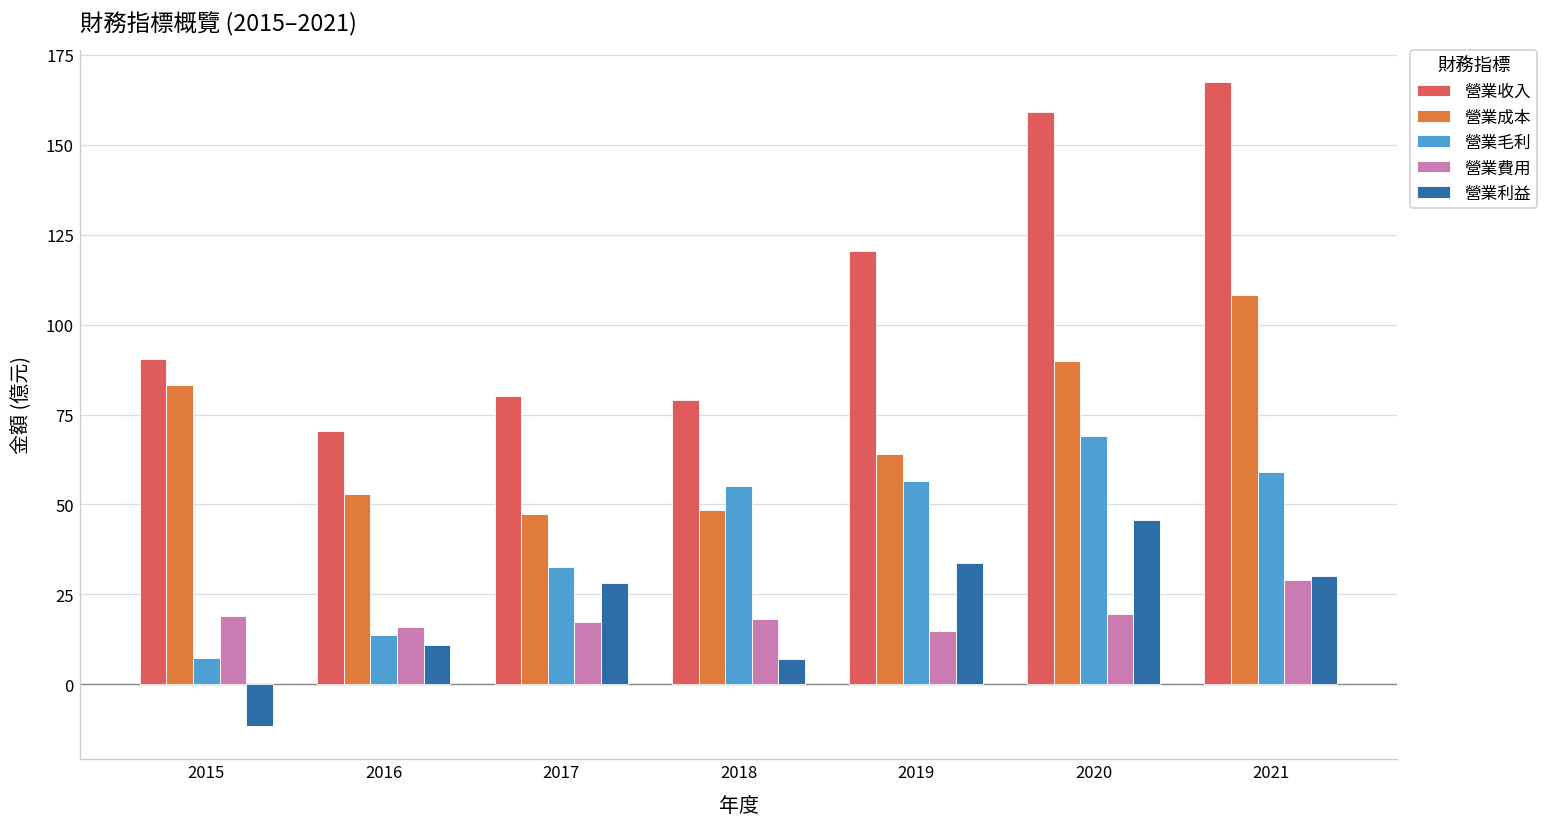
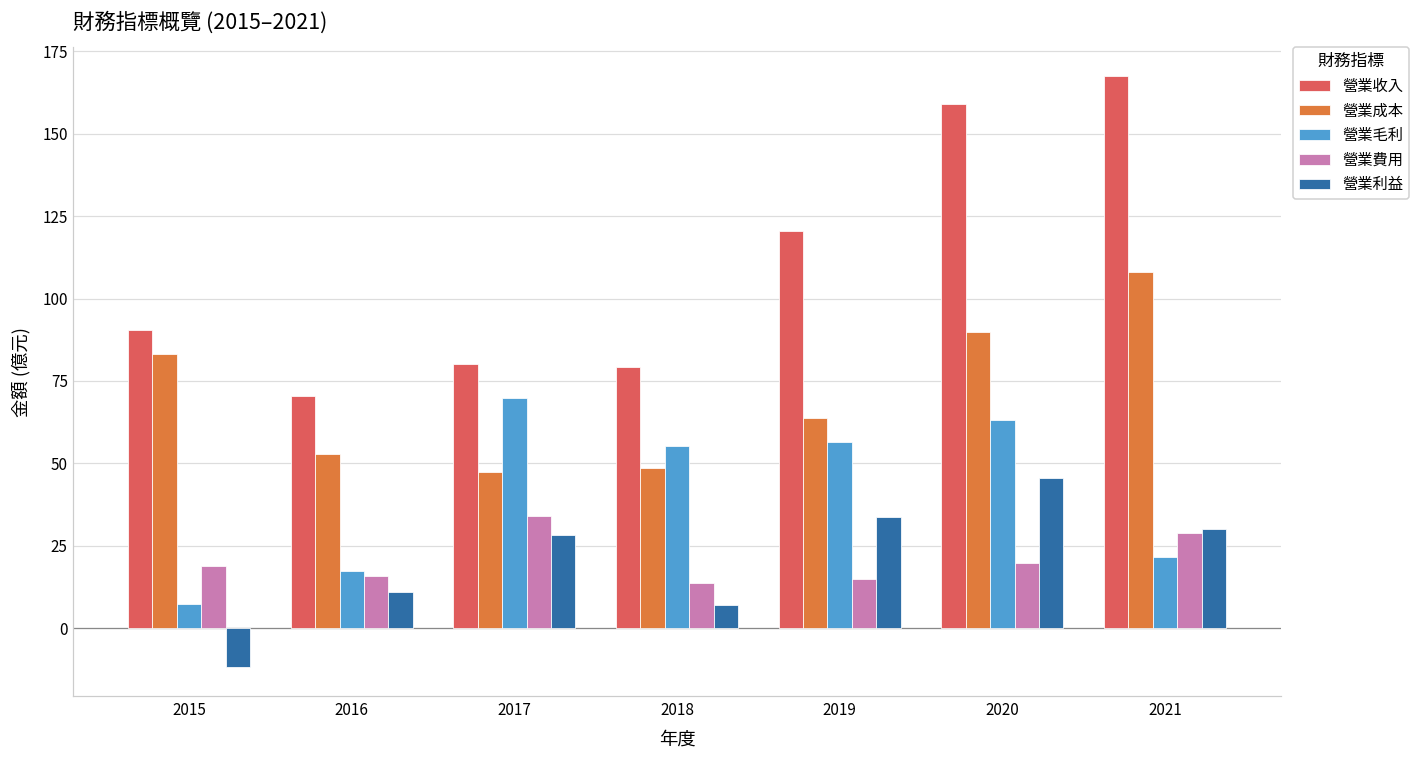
  {
    "營業毛利": {
      "2015": 7,
-     "2016": 14,
-     "2017": 33,
+     "2016": 17,
+     "2017": 70,
      "2018": 55,
      "2019": 57,
-     "2020": 69,
-     "2021": 59
+     "2020": 63,
+     "2021": 22
    },
    "營業費用": {
      "2015": 19,
      "2016": 16,
-     "2017": 17,
-     "2018": 18,
+     "2017": 34,
+     "2018": 14,
      "2019": 15,
      "2020": 20,
      "2021": 29
    },
    "營業利益": {
      "2015": -12,
      "2016": 11,
      "2017": 28,
      "2018": 7,
      "2019": 34,
      "2020": 46,
      "2021": 30
    }
  }
